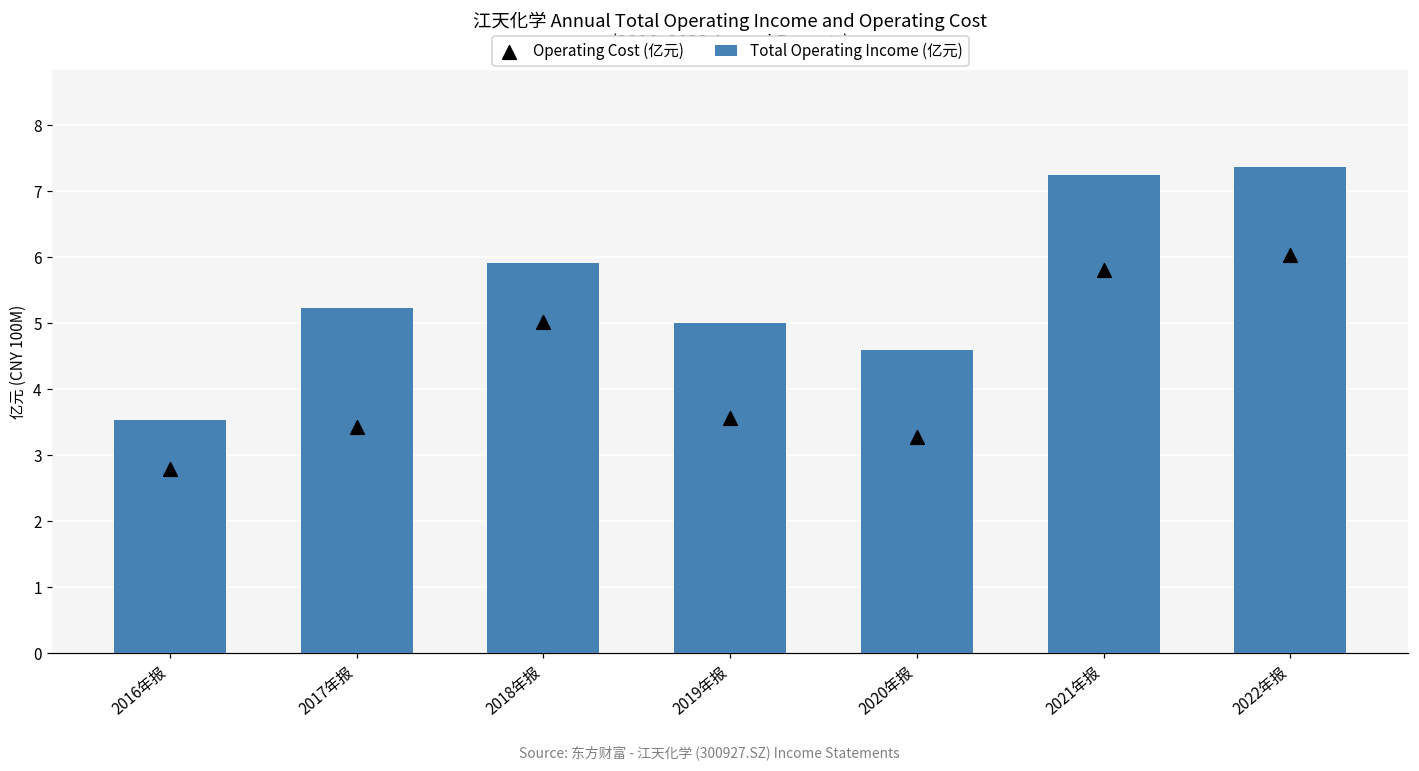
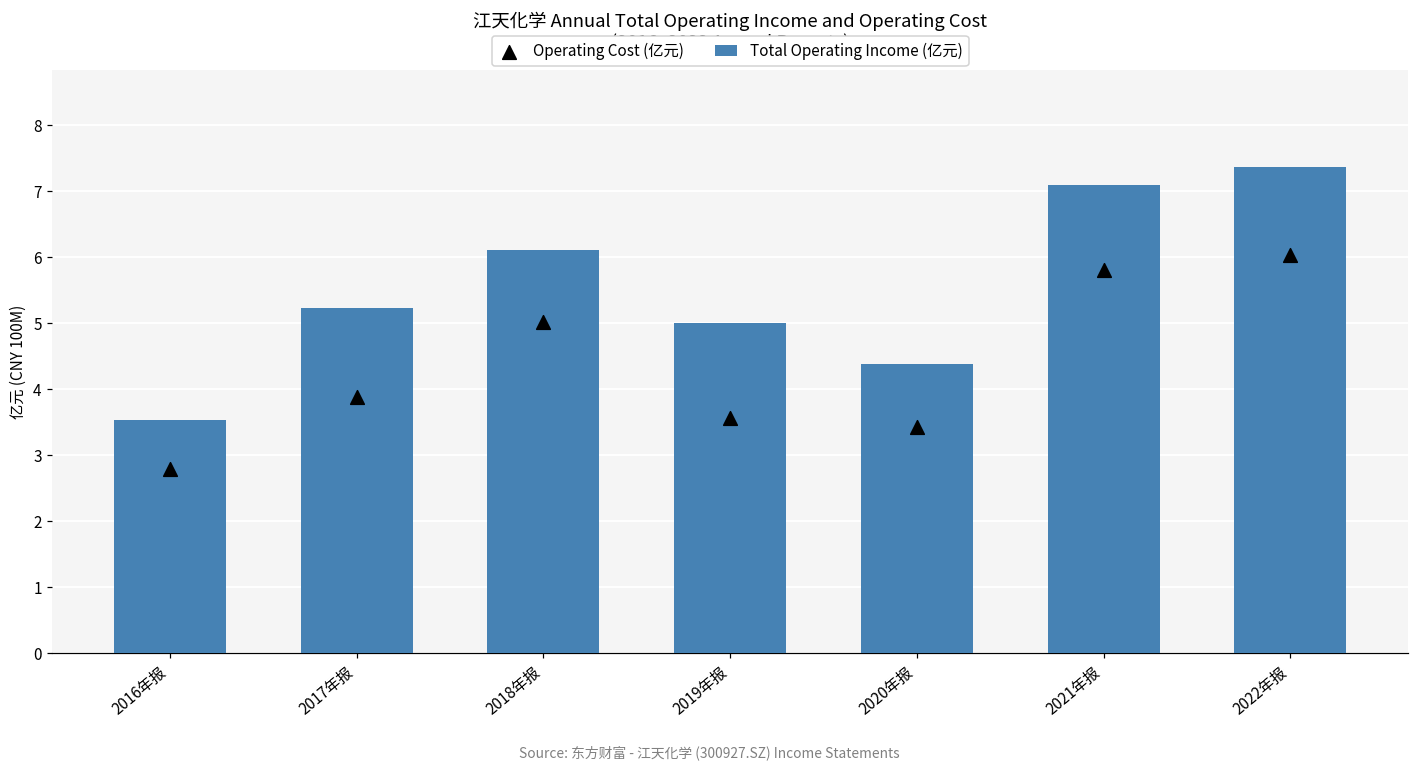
  {
    "Total Operating Income (亿元)": {
      "2016年报": 3.5,
      "2017年报": 5.2,
-     "2018年报": 5.9,
+     "2018年报": 6.1,
      "2019年报": 5.0,
-     "2020年报": 4.6,
-     "2021年报": 7.2,
+     "2020年报": 4.4,
+     "2021年报": 7.1,
      "2022年报": 7.4
    },
    "Operating Cost (亿元)": {
-     "2017年报": 3.4,
-     "2020年报": 3.3
+     "2017年报": 3.9,
+     "2020年报": 3.4
    }
  }
